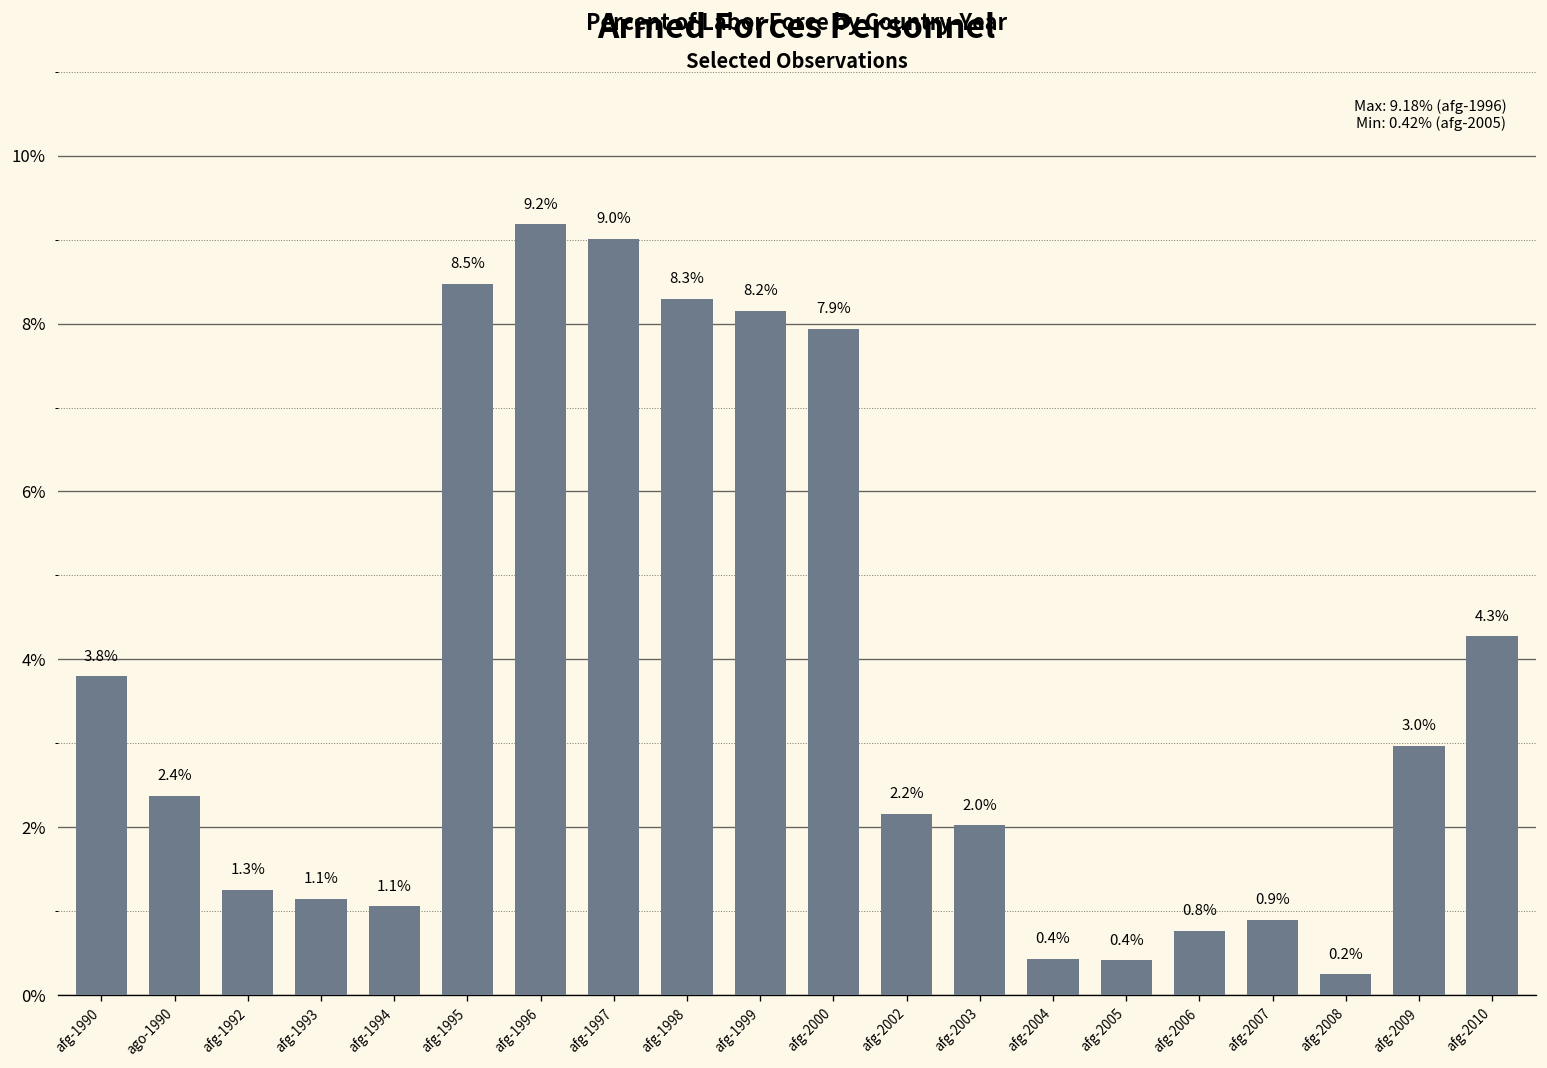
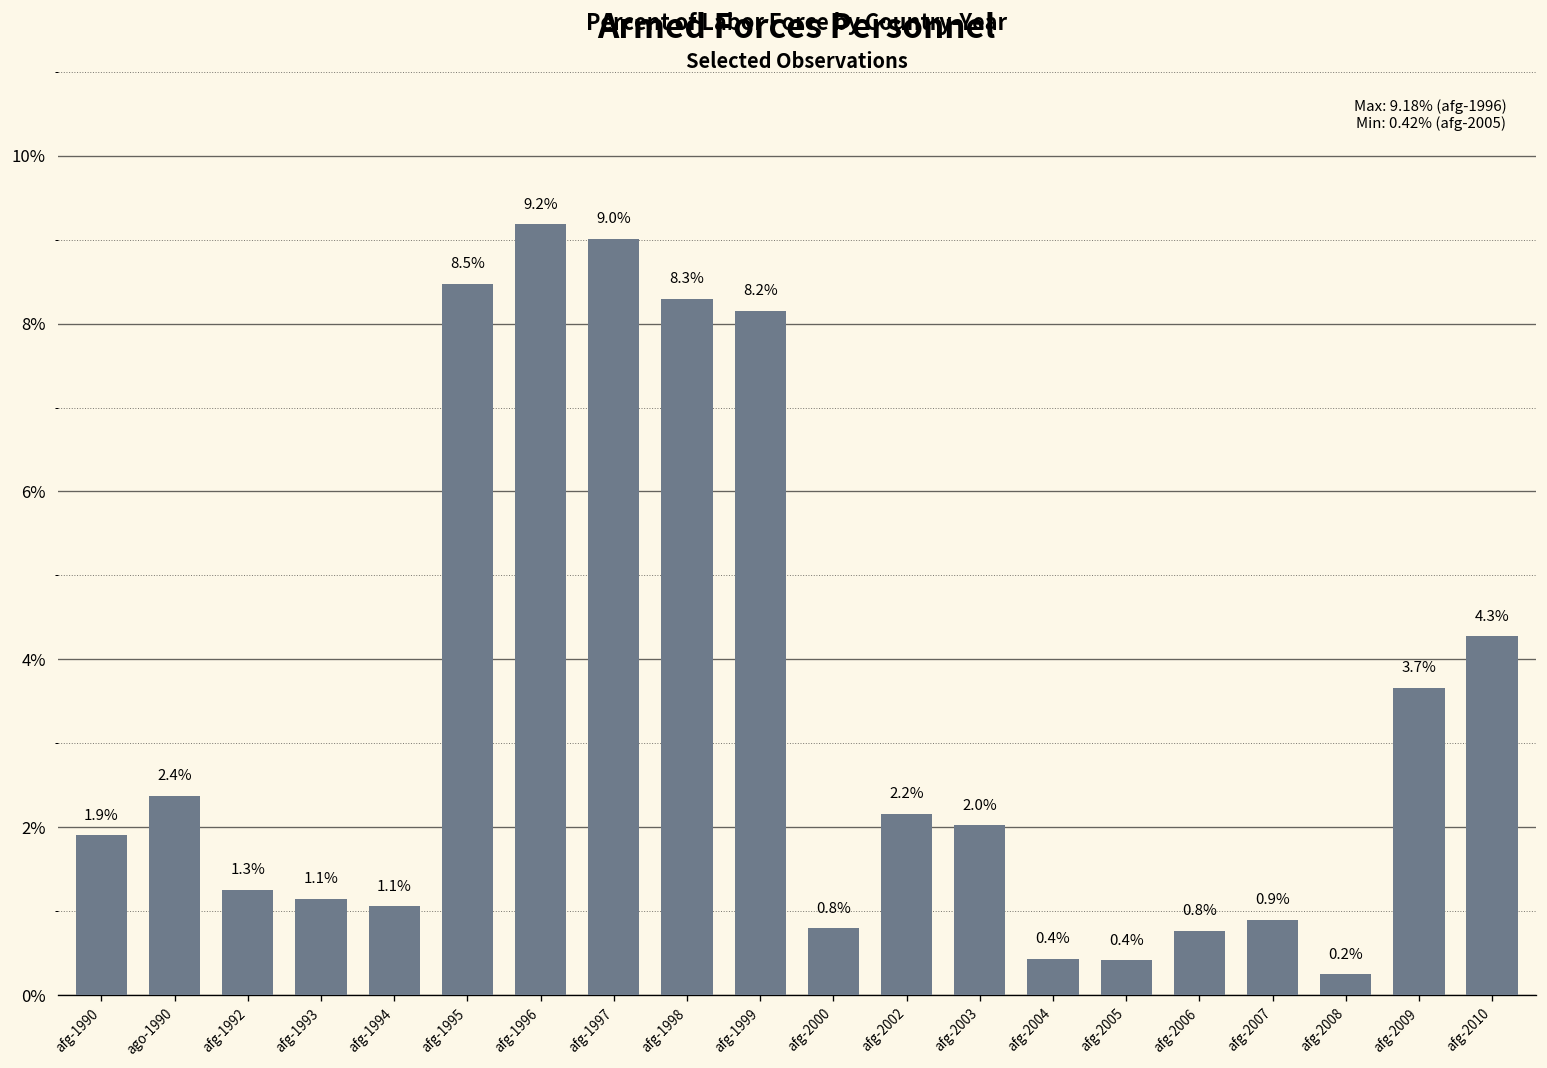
  {
-   "afg-1990": "3.8%",
+   "afg-1990": "1.9%",
    "ago-1990": "2.4%",
    "afg-1992": "1.3%",
    "afg-1993": "1.1%",
    "afg-1994": "1.1%",
    "afg-1995": "8.5%",
    "afg-1996": "9.2%",
    "afg-1997": "9.0%",
    "afg-1998": "8.3%",
    "afg-1999": "8.2%",
-   "afg-2000": "7.9%",
+   "afg-2000": "0.8%",
    "afg-2002": "2.2%",
    "afg-2003": "2.0%",
    "afg-2004": "0.4%",
    "afg-2005": "0.4%",
    "afg-2006": "0.8%",
    "afg-2007": "0.9%",
    "afg-2008": "0.2%",
-   "afg-2009": "3.0%",
+   "afg-2009": "3.7%",
    "afg-2010": "4.3%"
  }
